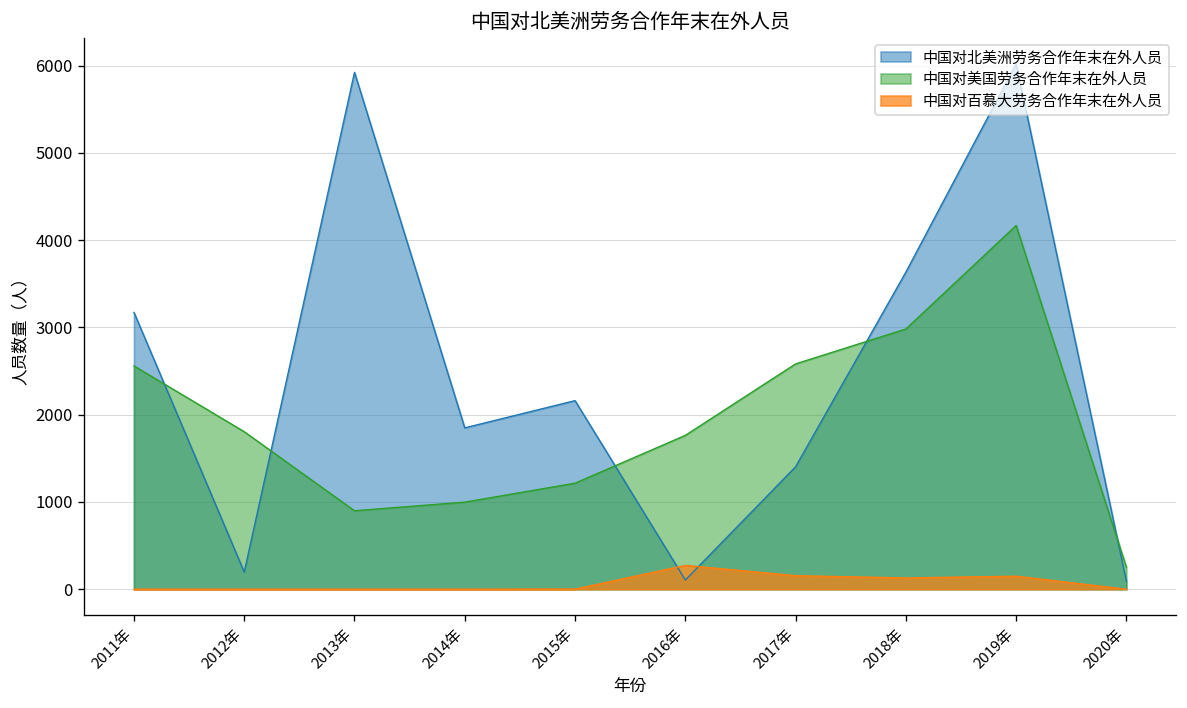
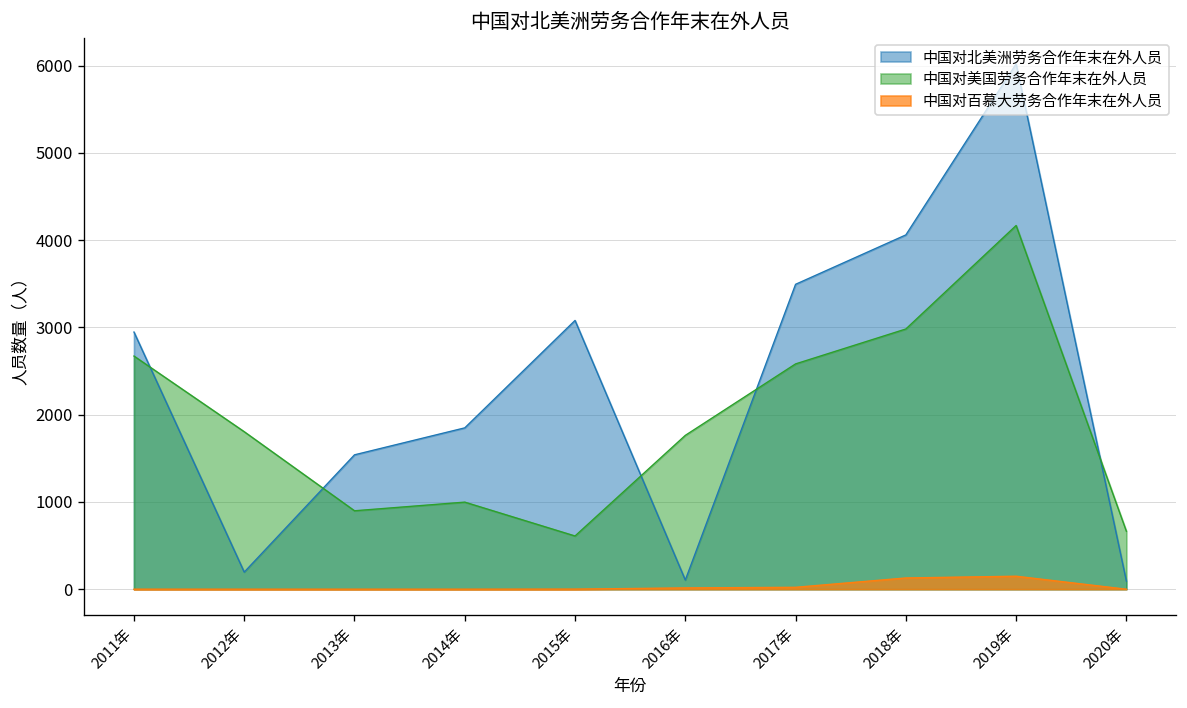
  {
    "中国对北美洲劳务合作年末在外人员": {
-     "2011年": 3200,
+     "2011年": 2900,
      "2012年": 200,
-     "2013年": 5900,
+     "2013年": 1500,
      "2014年": 1800,
-     "2015年": 2200,
+     "2015年": 3100,
      "2016年": 100,
-     "2017年": 1400,
-     "2018年": 3600,
+     "2017年": 3500,
+     "2018年": 4100,
      "2020年": 100
    },
    "中国对美国劳务合作年末在外人员": {
-     "2011年": 2600,
+     "2011年": 2700,
      "2012年": 1800,
      "2013年": 900,
      "2014年": 1000,
-     "2015年": 1200,
+     "2015年": 600,
      "2016年": 1800,
      "2017年": 2600,
      "2018年": 3000,
      "2019年": 4200,
-     "2020年": 300
+     "2020年": 700
    },
    "中国对百慕大劳务合作年末在外人员": {
      "2011年": 0,
      "2012年": 0,
      "2013年": 0,
      "2014年": 0,
      "2015年": 0,
-     "2016年": 300,
-     "2017年": 200,
+     "2016年": 0,
+     "2017年": 0,
      "2018年": 100,
      "2019年": 100,
      "2020年": 0
    }
  }
